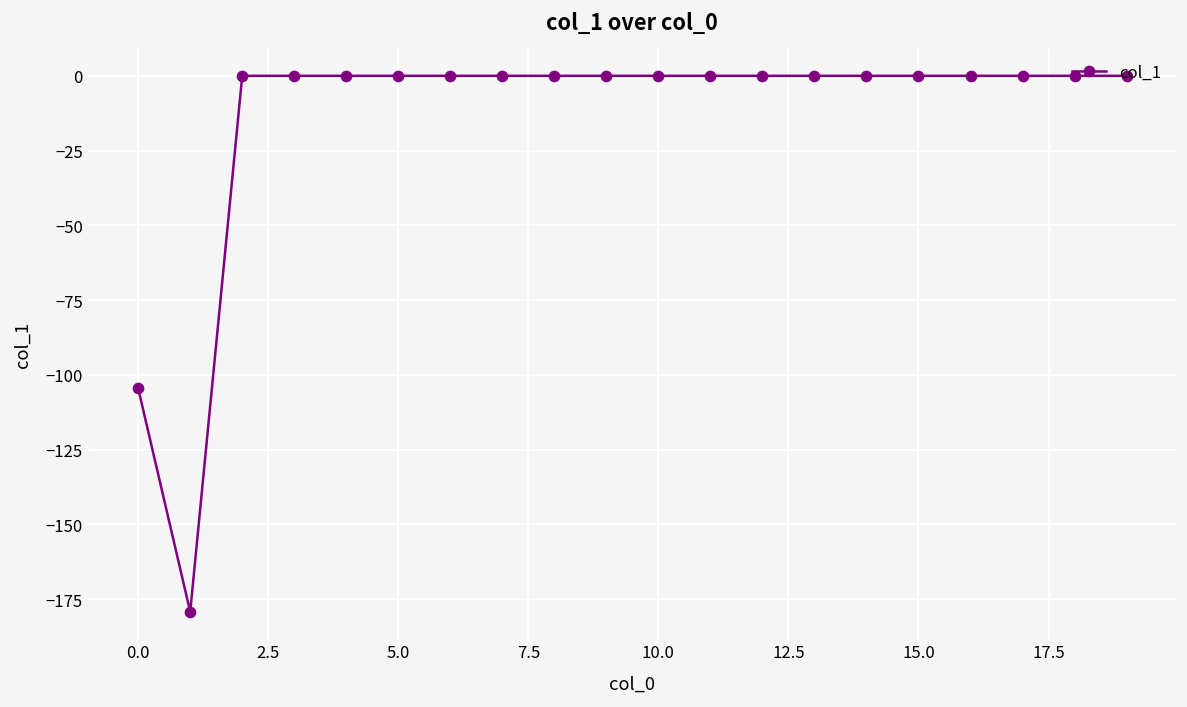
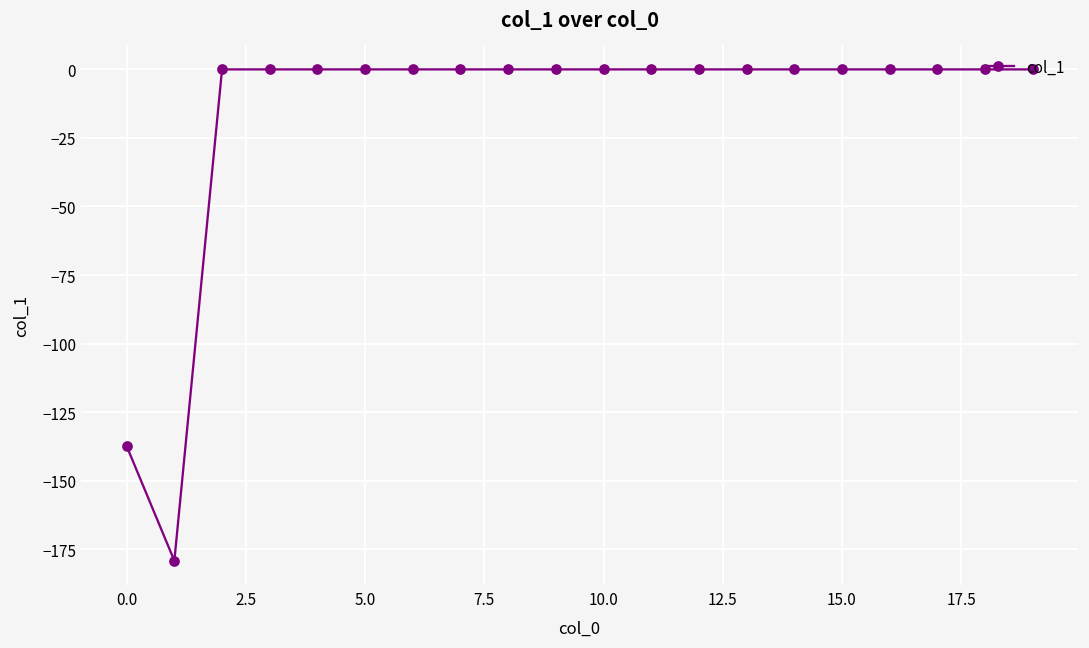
  {
-   "0.0": -105,
+   "0.0": -137,
    "5.0": 0,
    "10.0": 0,
    "15.0": 0
  }
